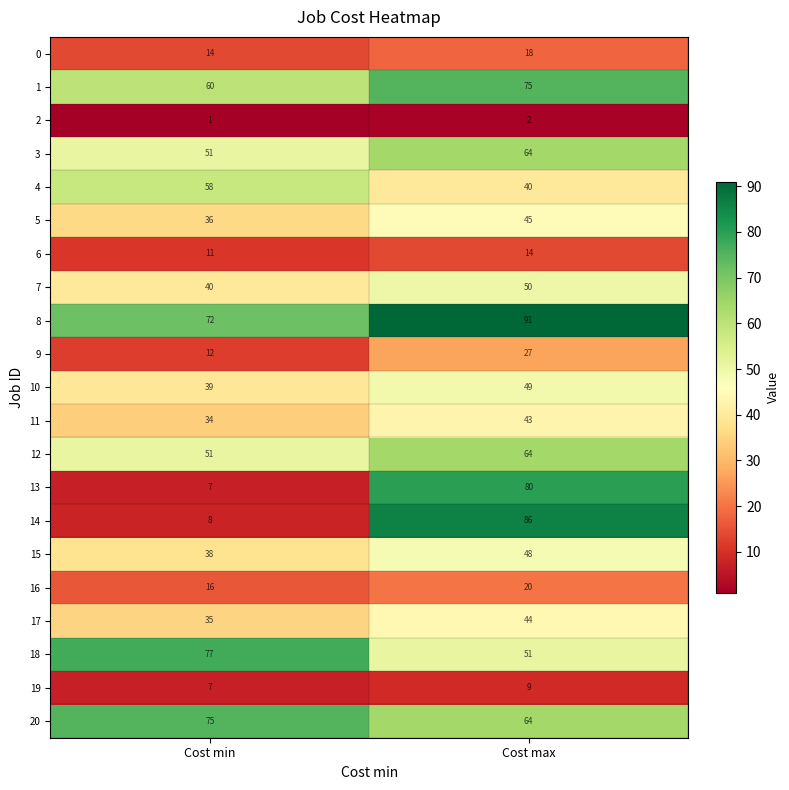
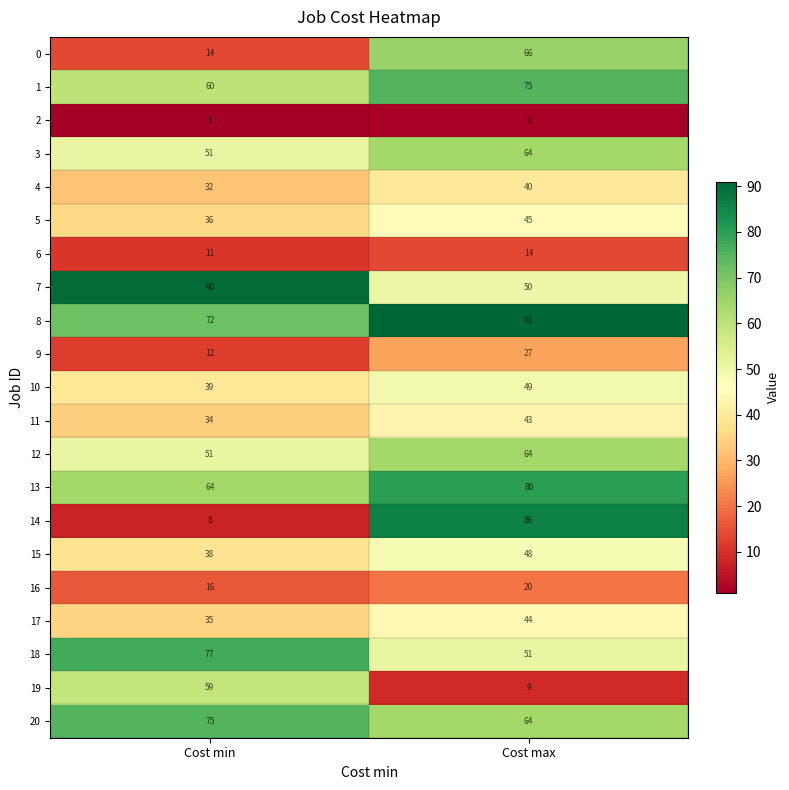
  {
    "0": {
      "Cost min": 14,
-     "Cost max": 18
+     "Cost max": 66
    },
    "1": {
      "Cost min": 60,
      "Cost max": 75
    },
    "2": {
      "Cost min": 1,
      "Cost max": 2
    },
    "3": {
      "Cost min": 51,
      "Cost max": 64
    },
    "4": {
-     "Cost min": 58,
+     "Cost min": 32,
      "Cost max": 40
    },
    "5": {
      "Cost min": 36,
      "Cost max": 45
    },
    "6": {
      "Cost min": 11,
      "Cost max": 14
    },
    "7": {
-     "Cost min": 40,
+     "Cost min": 90,
      "Cost max": 50
    },
    "8": {
      "Cost min": 72,
      "Cost max": 91
    },
    "9": {
      "Cost min": 12,
      "Cost max": 27
    },
    "10": {
      "Cost min": 39,
      "Cost max": 49
    },
    "11": {
      "Cost min": 34,
      "Cost max": 43
    },
    "12": {
      "Cost min": 51,
      "Cost max": 64
    },
    "13": {
-     "Cost min": 7,
+     "Cost min": 64,
      "Cost max": 80
    },
    "14": {
      "Cost min": 8,
      "Cost max": 86
    },
    "15": {
      "Cost min": 38,
      "Cost max": 48
    },
    "16": {
      "Cost min": 16,
      "Cost max": 20
    },
    "17": {
      "Cost min": 35,
      "Cost max": 44
    },
    "18": {
      "Cost min": 77,
      "Cost max": 51
    },
    "19": {
-     "Cost min": 7,
+     "Cost min": 59,
      "Cost max": 9
    },
    "20": {
      "Cost min": 75,
      "Cost max": 64
    }
  }
